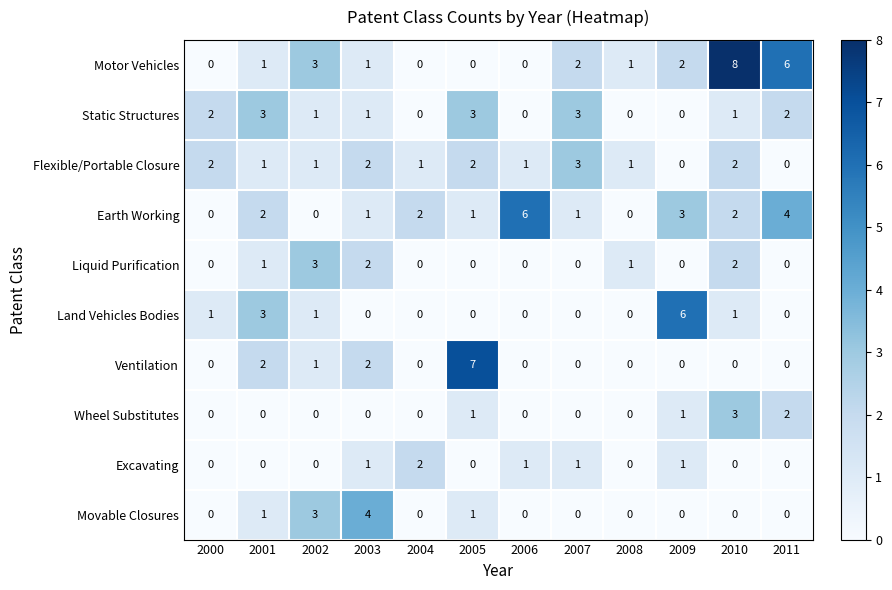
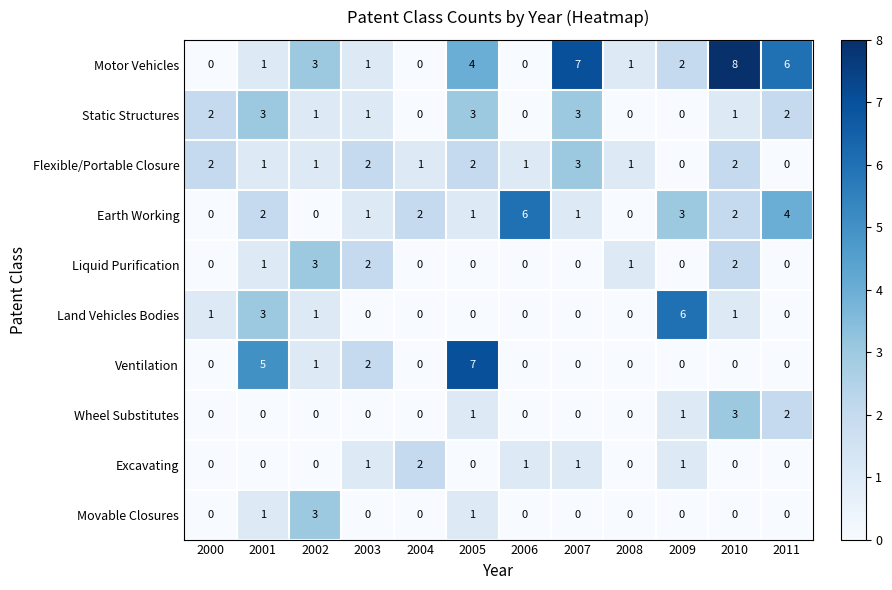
  {
    "Motor Vehicles": {
      "2000": 0,
      "2001": 1,
      "2002": 3,
      "2003": 1,
      "2004": 0,
-     "2005": 0,
+     "2005": 4,
      "2006": 0,
-     "2007": 2,
+     "2007": 7,
      "2008": 1,
      "2009": 2,
      "2010": 8,
      "2011": 6
    },
    "Static Structures": {
      "2000": 2,
      "2001": 3,
      "2002": 1,
      "2003": 1,
      "2004": 0,
      "2005": 3,
      "2006": 0,
      "2007": 3,
      "2008": 0,
      "2009": 0,
      "2010": 1,
      "2011": 2
    },
    "Flexible/Portable Closure": {
      "2000": 2,
      "2001": 1,
      "2002": 1,
      "2003": 2,
      "2004": 1,
      "2005": 2,
      "2006": 1,
      "2007": 3,
      "2008": 1,
      "2009": 0,
      "2010": 2,
      "2011": 0
    },
    "Earth Working": {
      "2000": 0,
      "2001": 2,
      "2002": 0,
      "2003": 1,
      "2004": 2,
      "2005": 1,
      "2006": 6,
      "2007": 1,
      "2008": 0,
      "2009": 3,
      "2010": 2,
      "2011": 4
    },
    "Liquid Purification": {
      "2000": 0,
      "2001": 1,
      "2002": 3,
      "2003": 2,
      "2004": 0,
      "2005": 0,
      "2006": 0,
      "2007": 0,
      "2008": 1,
      "2009": 0,
      "2010": 2,
      "2011": 0
    },
    "Land Vehicles Bodies": {
      "2000": 1,
      "2001": 3,
      "2002": 1,
      "2003": 0,
      "2004": 0,
      "2005": 0,
      "2006": 0,
      "2007": 0,
      "2008": 0,
      "2009": 6,
      "2010": 1,
      "2011": 0
    },
    "Ventilation": {
      "2000": 0,
-     "2001": 2,
+     "2001": 5,
      "2002": 1,
      "2003": 2,
      "2004": 0,
      "2005": 7,
      "2006": 0,
      "2007": 0,
      "2008": 0,
      "2009": 0,
      "2010": 0,
      "2011": 0
    },
    "Wheel Substitutes": {
      "2000": 0,
      "2001": 0,
      "2002": 0,
      "2003": 0,
      "2004": 0,
      "2005": 1,
      "2006": 0,
      "2007": 0,
      "2008": 0,
      "2009": 1,
      "2010": 3,
      "2011": 2
    },
    "Excavating": {
      "2000": 0,
      "2001": 0,
      "2002": 0,
      "2003": 1,
      "2004": 2,
      "2005": 0,
      "2006": 1,
      "2007": 1,
      "2008": 0,
      "2009": 1,
      "2010": 0,
      "2011": 0
    },
    "Movable Closures": {
      "2000": 0,
      "2001": 1,
      "2002": 3,
-     "2003": 4,
+     "2003": 0,
      "2004": 0,
      "2005": 1,
      "2006": 0,
      "2007": 0,
      "2008": 0,
      "2009": 0,
      "2010": 0,
      "2011": 0
    }
  }
